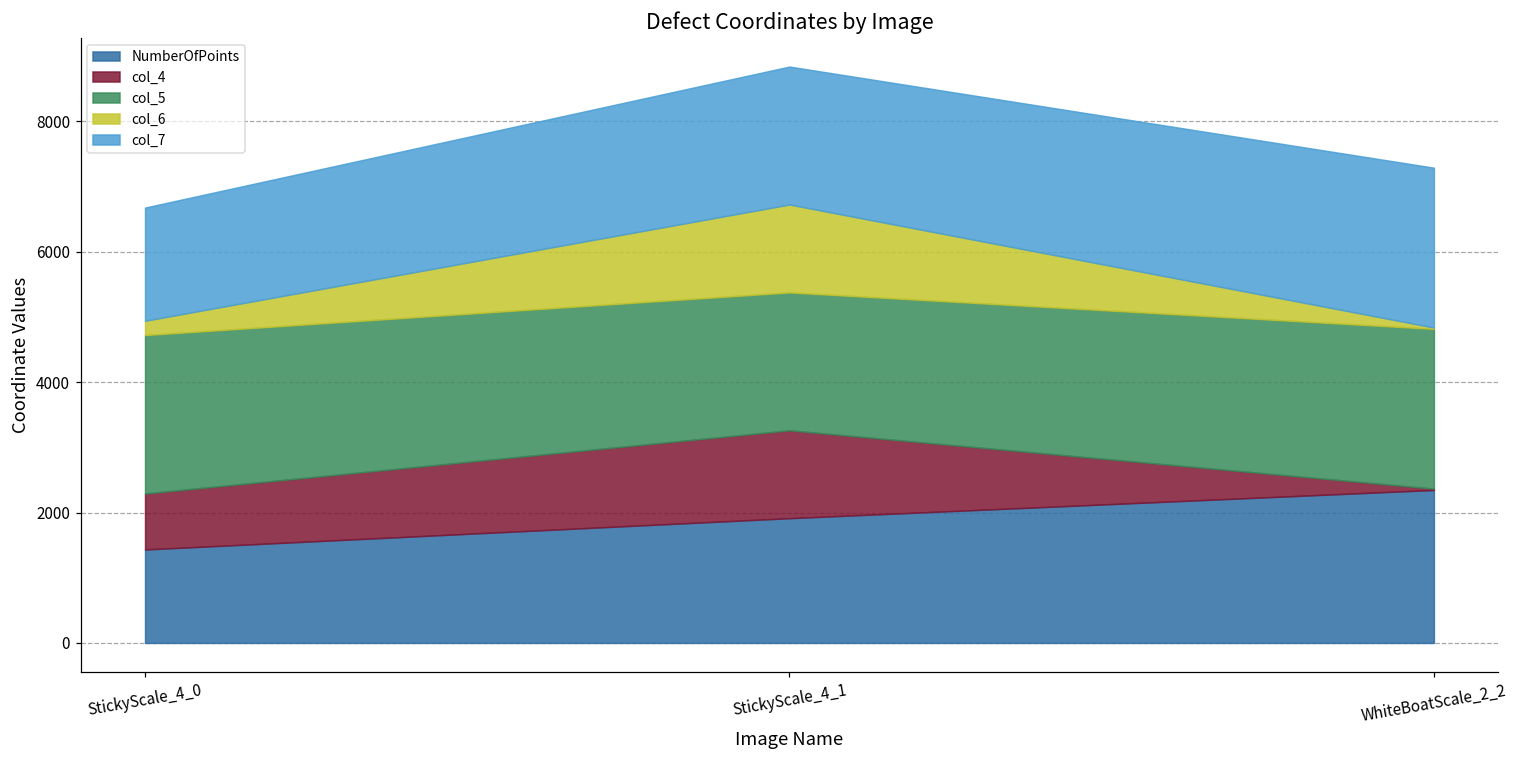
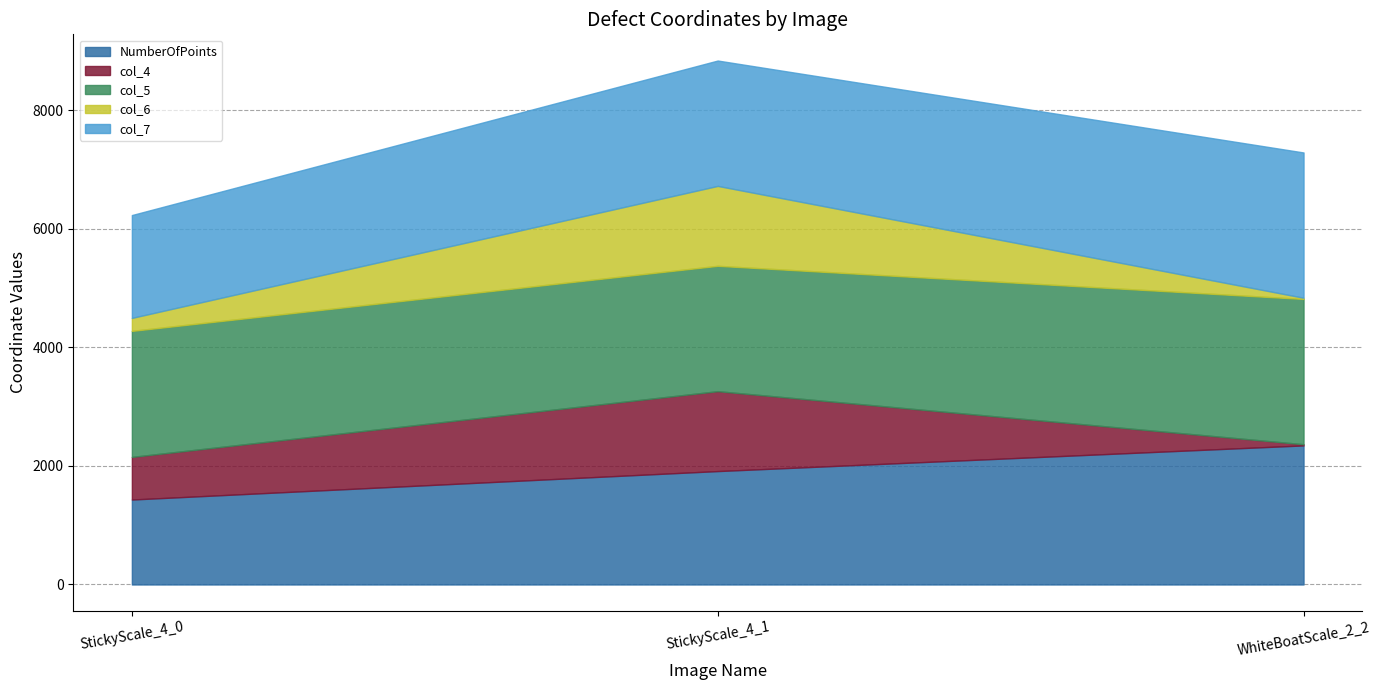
  {
    "NumberOfPoints": {
      "StickyScale_4_0": 1400,
      "StickyScale_4_1": 1900
    },
    "col_4": {
-     "StickyScale_4_0": 900,
+     "StickyScale_4_0": 700,
      "StickyScale_4_1": 1300
    },
    "col_5": {
-     "StickyScale_4_0": 2400,
+     "StickyScale_4_0": 2100,
      "StickyScale_4_1": 2100
    },
    "col_6": {
      "StickyScale_4_0": 200,
      "StickyScale_4_1": 1300
    },
    "col_7": {
      "StickyScale_4_0": 1700,
      "StickyScale_4_1": 2100,
      "WhiteBoatScale_2_2": 2500
    }
  }
